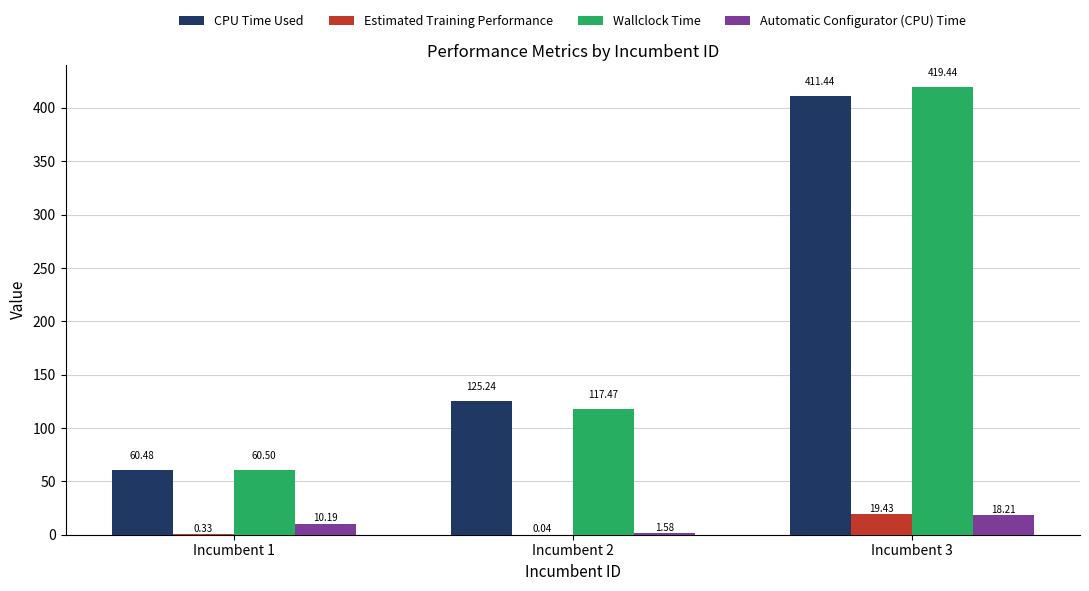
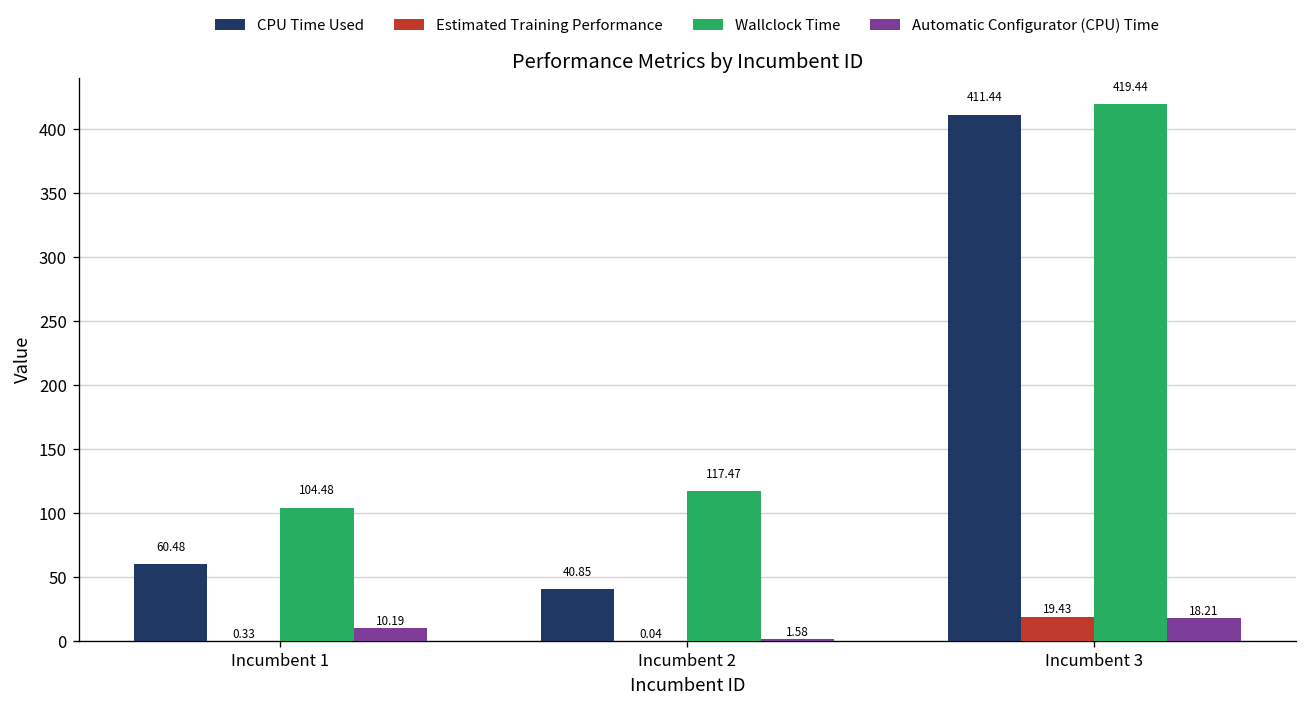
  {
    "CPU Time Used": {
      "Incumbent 1": 60.48,
-     "Incumbent 2": 125.24,
+     "Incumbent 2": 40.85,
      "Incumbent 3": 411.44
    },
    "Estimated Training Performance": {
      "Incumbent 1": 0.33,
      "Incumbent 2": 0.04,
      "Incumbent 3": 19.43
    },
    "Wallclock Time": {
-     "Incumbent 1": 60.50,
+     "Incumbent 1": 104.48,
      "Incumbent 2": 117.47,
      "Incumbent 3": 419.44
    },
    "Automatic Configurator (CPU) Time": {
      "Incumbent 1": 10.19,
      "Incumbent 2": 1.58,
      "Incumbent 3": 18.21
    }
  }
